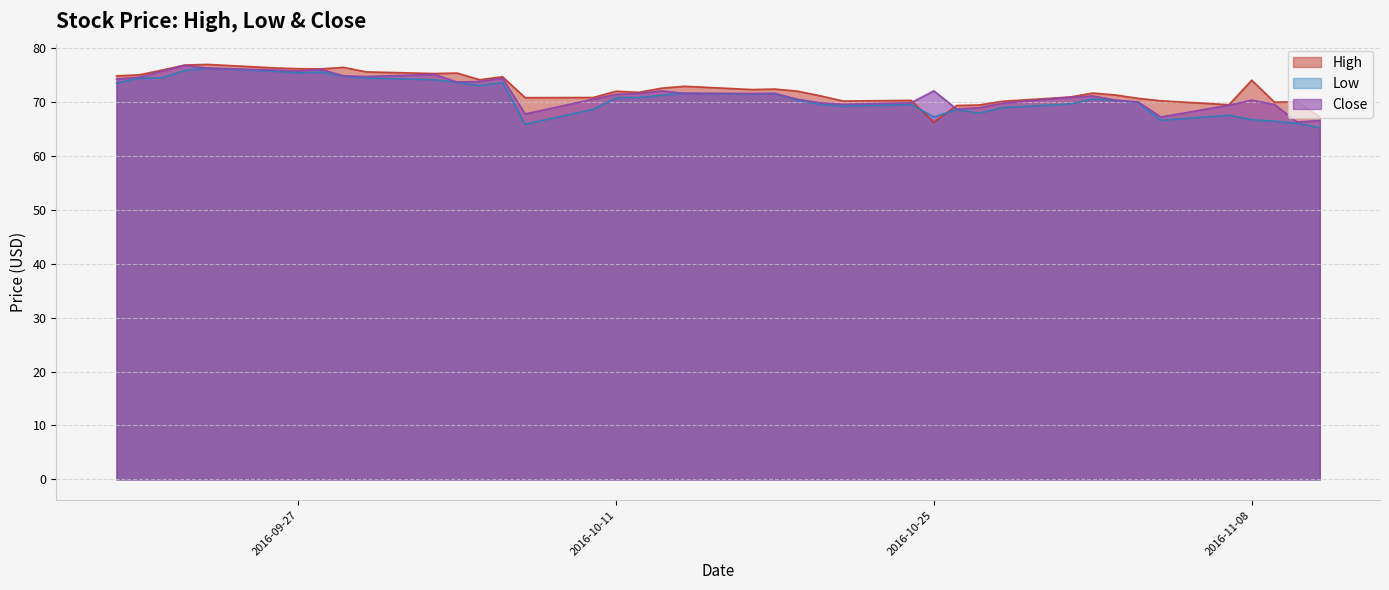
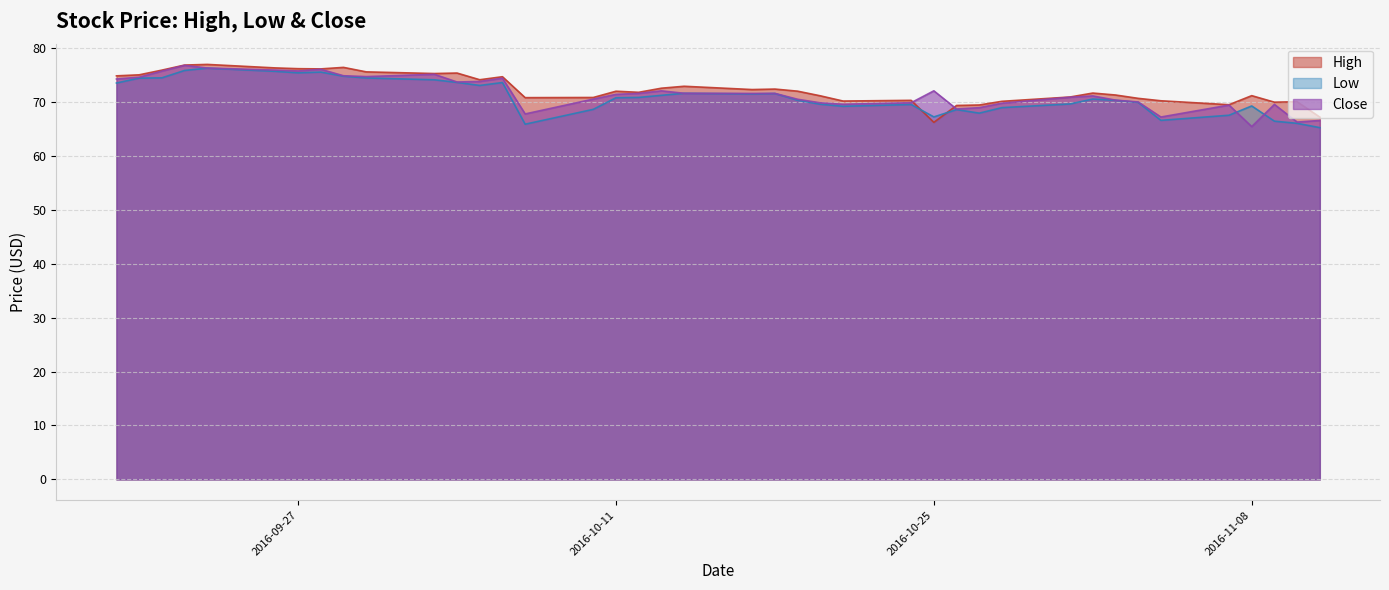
  {
    "High": {
      "2016-10-11": 72,
      "2016-10-25": 66,
-     "2016-11-08": 74
+     "2016-11-08": 71
    },
    "Low": {
      "2016-10-11": 71,
      "2016-10-25": 67,
-     "2016-11-08": 67
+     "2016-11-08": 69
    },
    "Close": {
      "2016-10-11": 71,
      "2016-10-25": 72,
-     "2016-11-08": 70
+     "2016-11-08": 65
    }
  }
